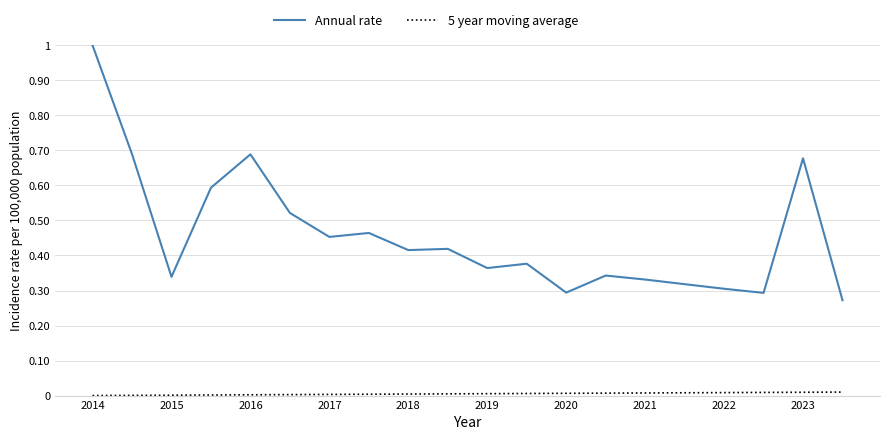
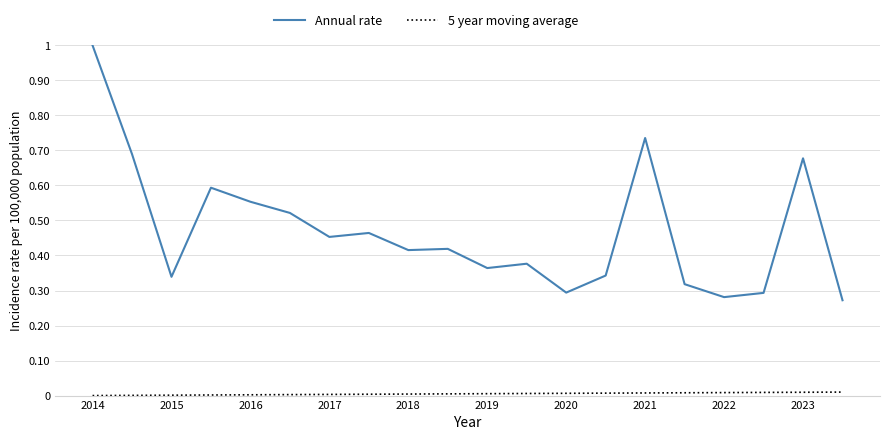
  {
    "Annual rate": {
      "2014": 1.00,
      "2015": 0.34,
-     "2016": 0.69,
+     "2016": 0.55,
      "2017": 0.45,
      "2018": 0.42,
      "2019": 0.36,
      "2020": 0.29,
-     "2021": 0.33,
-     "2022": 0.31,
+     "2021": 0.74,
+     "2022": 0.28,
      "2023": 0.68
    },
    "5 year moving average": {
      "2014": 0.00,
      "2015": 0.00,
      "2016": 0.00,
      "2017": 0.00,
      "2018": 0.00,
      "2019": 0.01,
      "2020": 0.01,
      "2021": 0.01,
      "2022": 0.01,
      "2023": 0.01
    }
  }
